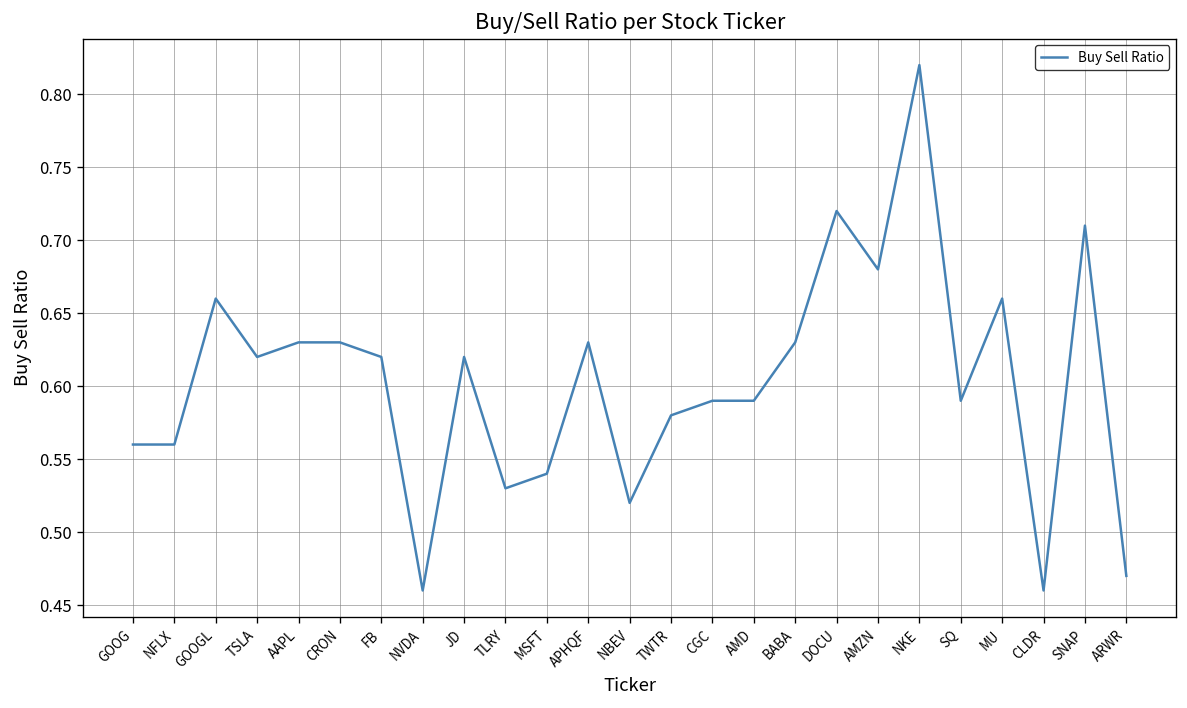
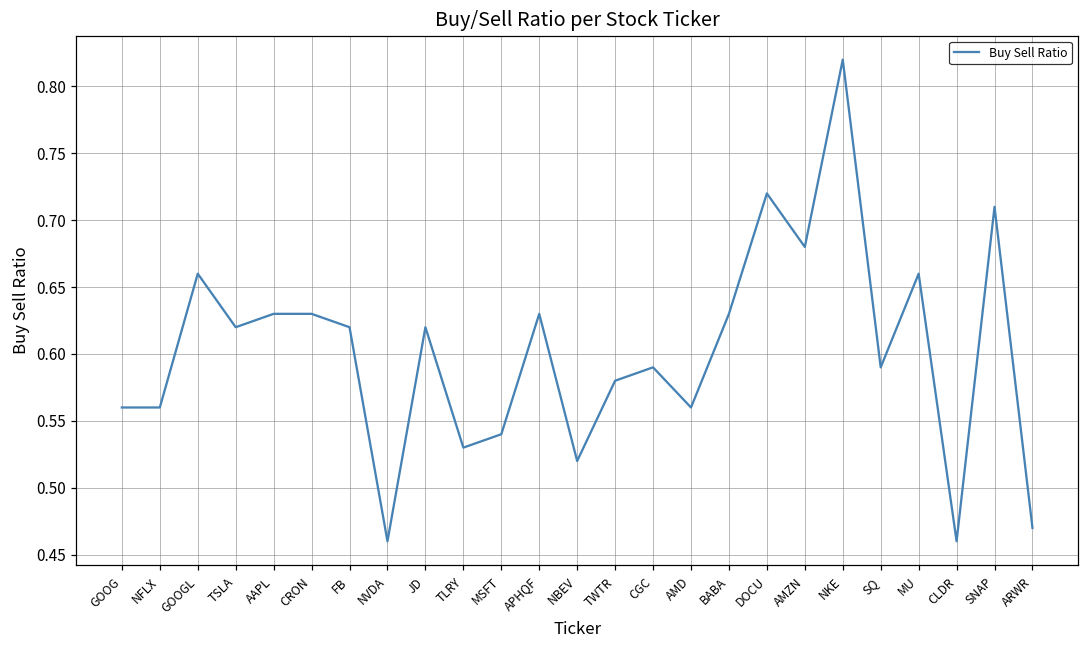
  {
    "GOOG": 0.56,
    "NFLX": 0.56,
    "GOOGL": 0.66,
    "TSLA": 0.62,
    "AAPL": 0.63,
    "CRON": 0.63,
    "FB": 0.62,
    "NVDA": 0.46,
    "JD": 0.62,
    "TLRY": 0.53,
    "MSFT": 0.54,
    "APHQF": 0.63,
    "NBEV": 0.52,
    "TWTR": 0.58,
    "CGC": 0.59,
-   "AMD": 0.59,
+   "AMD": 0.56,
    "BABA": 0.63,
    "DOCU": 0.72,
    "AMZN": 0.68,
    "NKE": 0.82,
    "SQ": 0.59,
    "MU": 0.66,
    "CLDR": 0.46,
    "SNAP": 0.71,
    "ARWR": 0.47
  }
